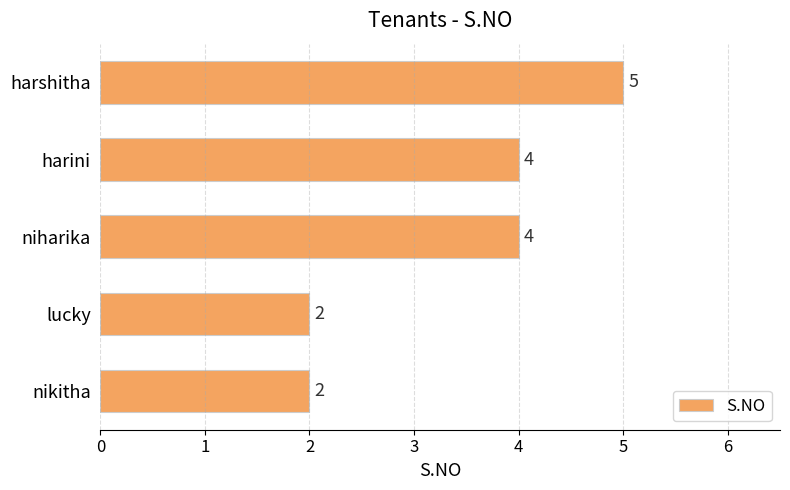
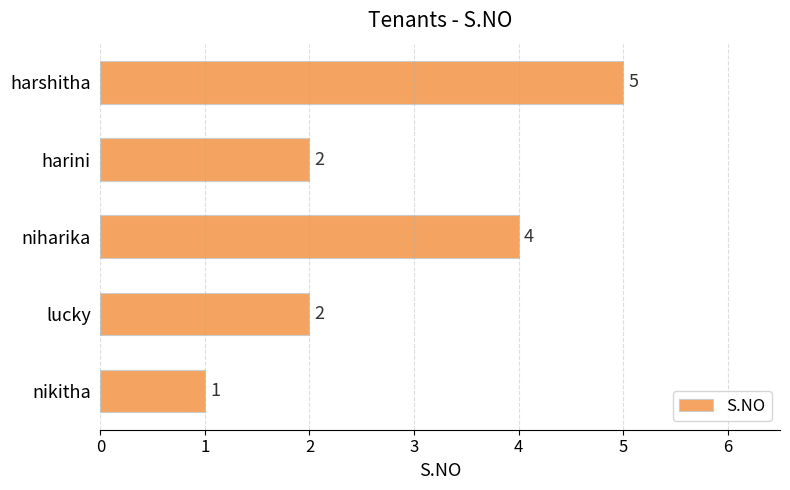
  {
    "harshitha": 5,
-   "harini": 4,
+   "harini": 2,
    "niharika": 4,
    "lucky": 2,
-   "nikitha": 2
+   "nikitha": 1
  }
